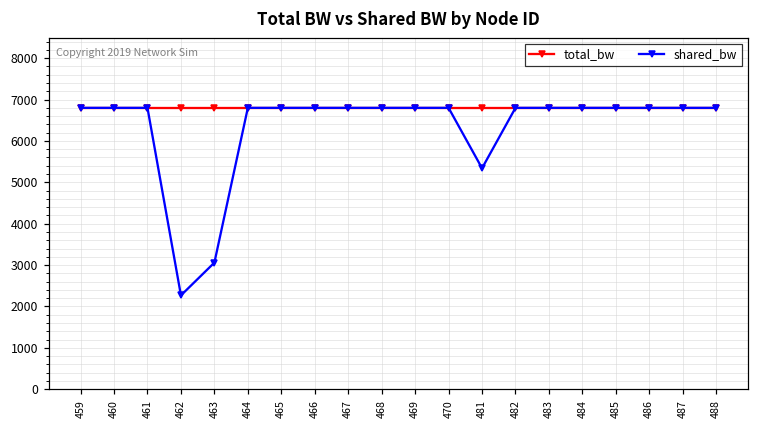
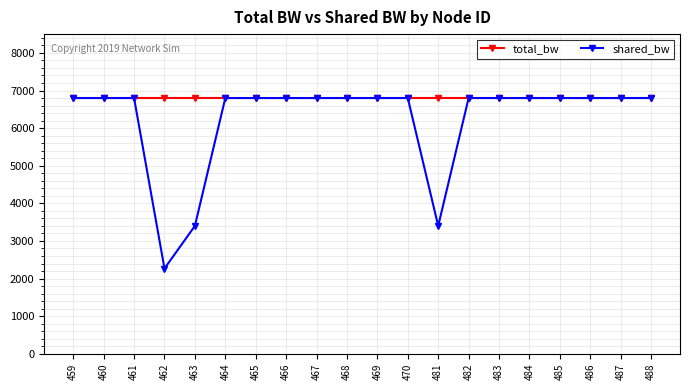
  {
    "total_bw": {
      "462": 6800,
      "463": 6800,
      "481": 6800
    },
    "shared_bw": {
      "462": 2300,
-     "463": 3100,
-     "481": 5300
+     "463": 3400,
+     "481": 3400
    }
  }
